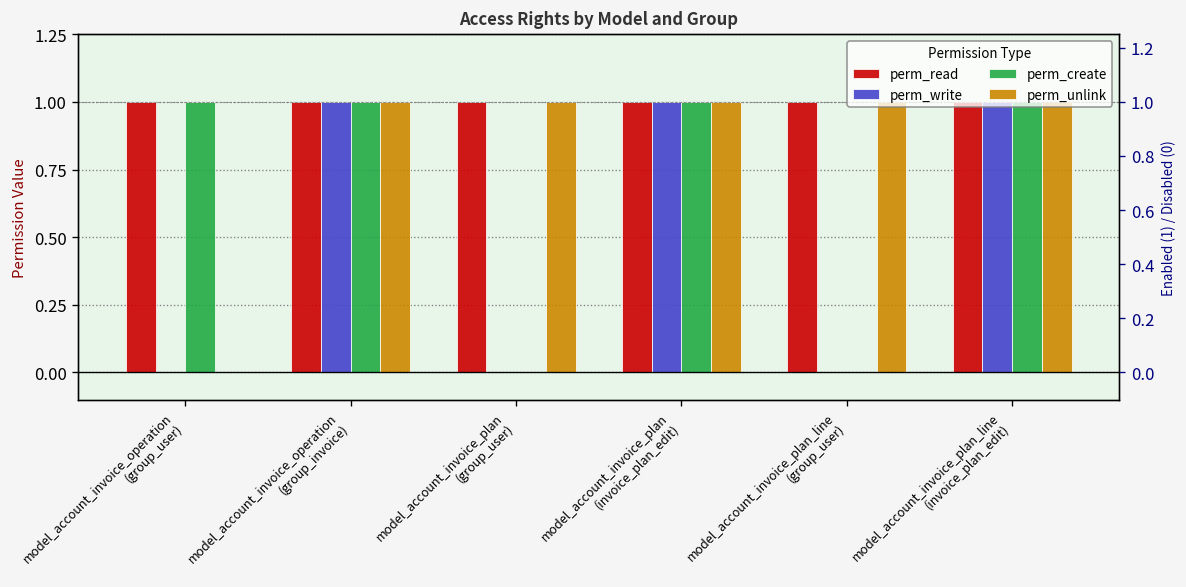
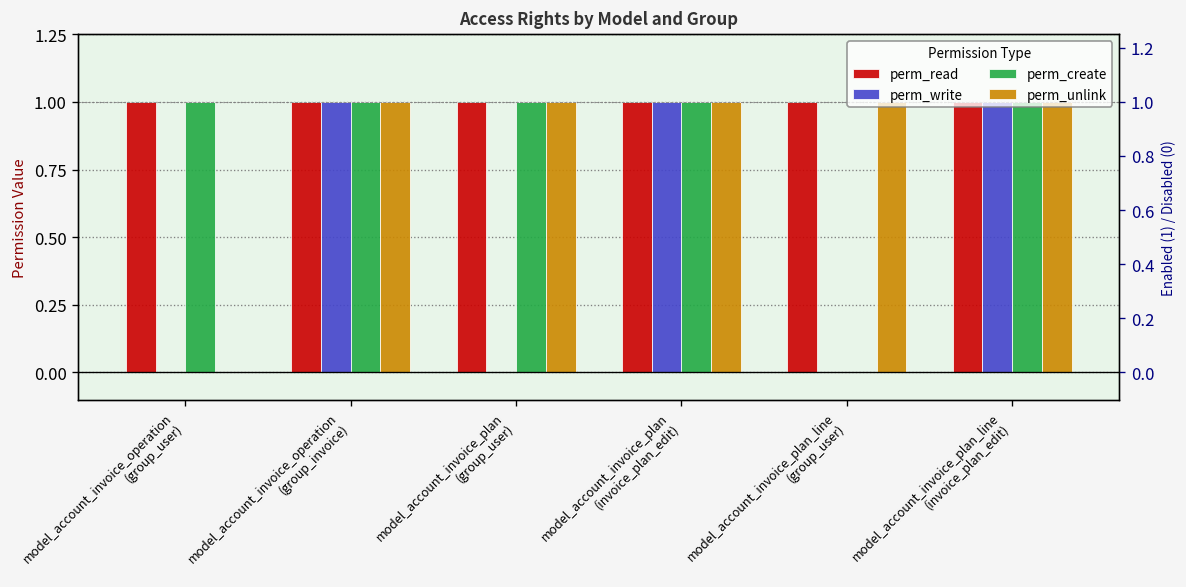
  {
    "perm_read": {
      "model_account_invoice_operation (group_user)": 1,
      "model_account_invoice_operation (group_invoice)": 1,
      "model_account_invoice_plan (group_user)": 1,
      "model_account_invoice_plan (invoice_plan_edit)": 1,
      "model_account_invoice_plan_line (group_user)": 1,
      "model_account_invoice_plan_line (invoice_plan_edit)": 1
    },
    "perm_write": {
      "model_account_invoice_operation (group_user)": 0,
      "model_account_invoice_operation (group_invoice)": 1,
      "model_account_invoice_plan (group_user)": 0,
      "model_account_invoice_plan (invoice_plan_edit)": 1,
      "model_account_invoice_plan_line (group_user)": 0,
      "model_account_invoice_plan_line (invoice_plan_edit)": 1
    },
    "perm_create": {
      "model_account_invoice_operation (group_user)": 1,
      "model_account_invoice_operation (group_invoice)": 1,
-     "model_account_invoice_plan (group_user)": 0,
+     "model_account_invoice_plan (group_user)": 1,
      "model_account_invoice_plan (invoice_plan_edit)": 1,
      "model_account_invoice_plan_line (group_user)": 0,
      "model_account_invoice_plan_line (invoice_plan_edit)": 1
    },
    "perm_unlink": {
      "model_account_invoice_operation (group_user)": 0,
      "model_account_invoice_operation (group_invoice)": 1,
      "model_account_invoice_plan (group_user)": 1,
      "model_account_invoice_plan (invoice_plan_edit)": 1,
      "model_account_invoice_plan_line (group_user)": 1,
      "model_account_invoice_plan_line (invoice_plan_edit)": 1
    }
  }
